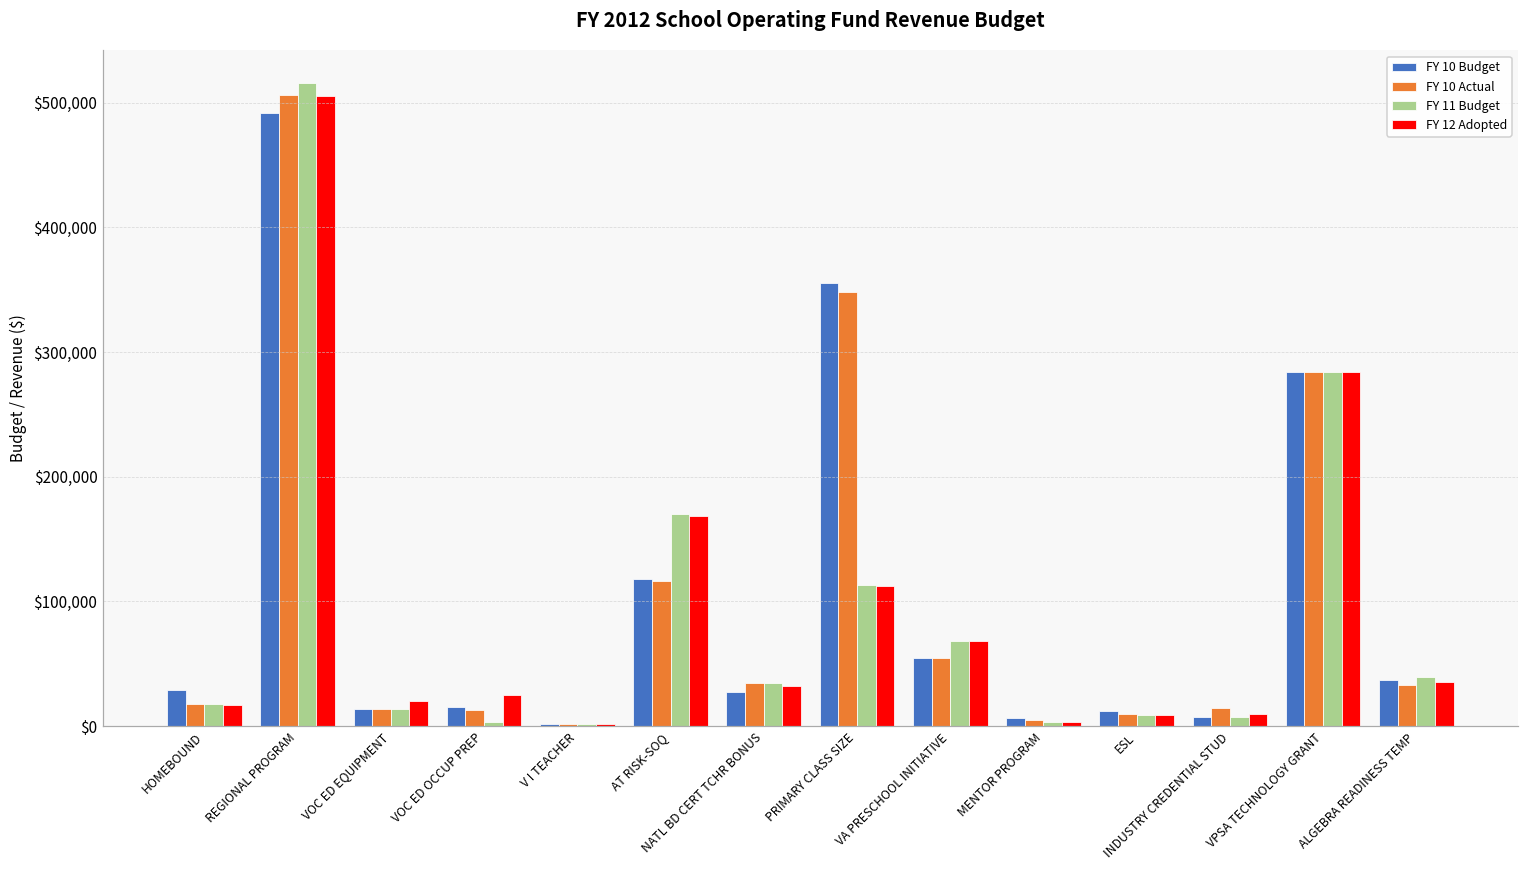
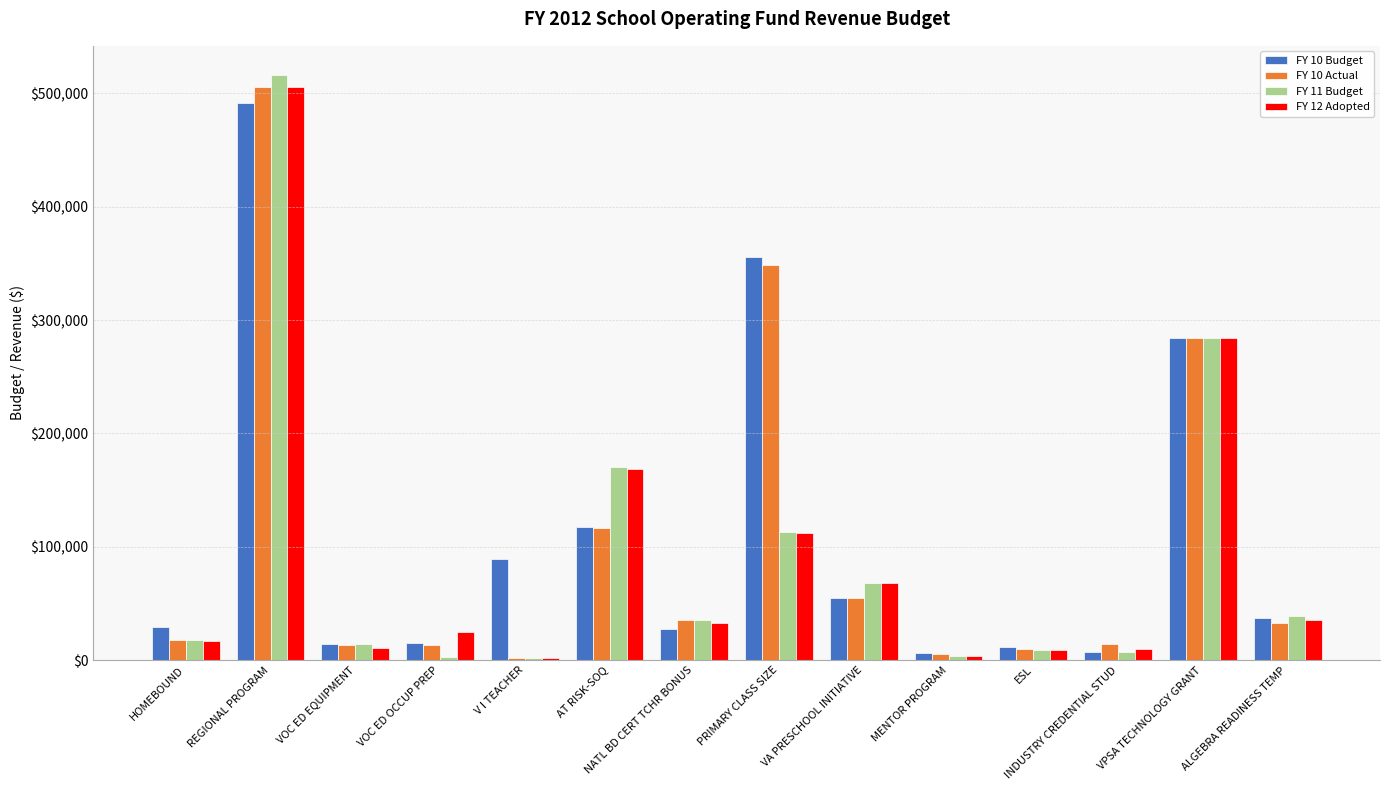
  {
    "FY 10 Budget": {
      "HOMEBOUND": "$29,000",
      "REGIONAL PROGRAM": "$492,000",
      "VOC ED EQUIPMENT": "$14,000",
      "VOC ED OCCUP PREP": "$15,000",
-     "V I TEACHER": "$2,000",
+     "V I TEACHER": "$90,000",
      "AT RISK-SOQ": "$118,000",
      "NATL BD CERT TCHR BONUS": "$27,000",
      "PRIMARY CLASS SIZE": "$356,000",
      "VA PRESCHOOL INITIATIVE": "$55,000",
      "MENTOR PROGRAM": "$7,000",
      "ESL": "$12,000",
      "INDUSTRY CREDENTIAL STUD": "$8,000",
      "VPSA TECHNOLOGY GRANT": "$284,000",
      "ALGEBRA READINESS TEMP": "$37,000"
    },
    "FY 10 Actual": {
      "HOMEBOUND": "$18,000",
      "REGIONAL PROGRAM": "$506,000",
      "VOC ED EQUIPMENT": "$14,000",
      "VOC ED OCCUP PREP": "$13,000",
      "AT RISK-SOQ": "$117,000",
      "NATL BD CERT TCHR BONUS": "$35,000",
      "PRIMARY CLASS SIZE": "$349,000",
      "VA PRESCHOOL INITIATIVE": "$55,000",
      "MENTOR PROGRAM": "$5,000",
      "ESL": "$10,000",
      "INDUSTRY CREDENTIAL STUD": "$14,000",
      "VPSA TECHNOLOGY GRANT": "$284,000",
      "ALGEBRA READINESS TEMP": "$33,000"
    },
    "FY 11 Budget": {
      "HOMEBOUND": "$18,000",
      "REGIONAL PROGRAM": "$516,000",
      "VOC ED EQUIPMENT": "$14,000",
      "VOC ED OCCUP PREP": "$3,000",
      "AT RISK-SOQ": "$170,000",
      "NATL BD CERT TCHR BONUS": "$35,000",
      "PRIMARY CLASS SIZE": "$113,000",
      "VA PRESCHOOL INITIATIVE": "$68,000",
      "MENTOR PROGRAM": "$3,000",
      "ESL": "$9,000",
      "INDUSTRY CREDENTIAL STUD": "$8,000",
      "VPSA TECHNOLOGY GRANT": "$284,000",
      "ALGEBRA READINESS TEMP": "$39,000"
    },
    "FY 12 Adopted": {
      "HOMEBOUND": "$17,000",
      "REGIONAL PROGRAM": "$506,000",
-     "VOC ED EQUIPMENT": "$20,000",
+     "VOC ED EQUIPMENT": "$11,000",
      "VOC ED OCCUP PREP": "$25,000",
      "AT RISK-SOQ": "$168,000",
      "NATL BD CERT TCHR BONUS": "$33,000",
      "PRIMARY CLASS SIZE": "$112,000",
      "VA PRESCHOOL INITIATIVE": "$68,000",
      "MENTOR PROGRAM": "$3,000",
      "ESL": "$9,000",
      "INDUSTRY CREDENTIAL STUD": "$10,000",
      "VPSA TECHNOLOGY GRANT": "$284,000",
      "ALGEBRA READINESS TEMP": "$35,000"
    }
  }
